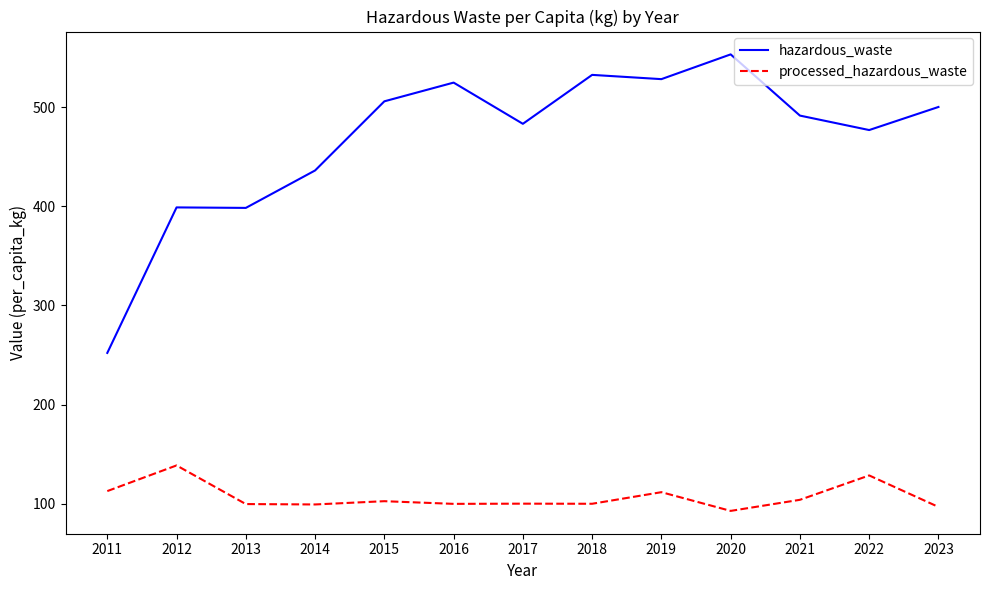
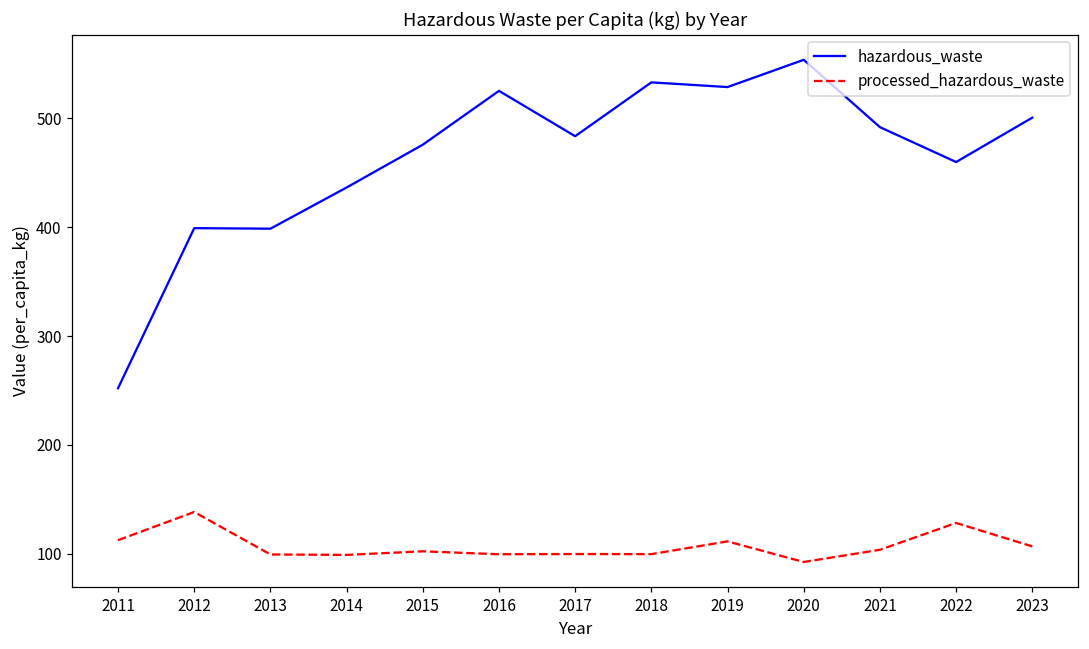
  {
    "hazardous_waste": {
      "2011": 250,
      "2012": 400,
      "2013": 400,
      "2014": 440,
-     "2015": 510,
+     "2015": 480,
      "2016": 530,
      "2017": 480,
      "2018": 530,
      "2019": 530,
      "2020": 550,
      "2021": 490,
-     "2022": 480,
+     "2022": 460,
      "2023": 500
    },
    "processed_hazardous_waste": {
      "2011": 110,
      "2012": 140,
      "2013": 100,
      "2014": 100,
      "2015": 100,
      "2016": 100,
      "2017": 100,
      "2018": 100,
      "2019": 110,
      "2020": 90,
      "2021": 100,
      "2022": 130,
-     "2023": 100
+     "2023": 110
    }
  }
